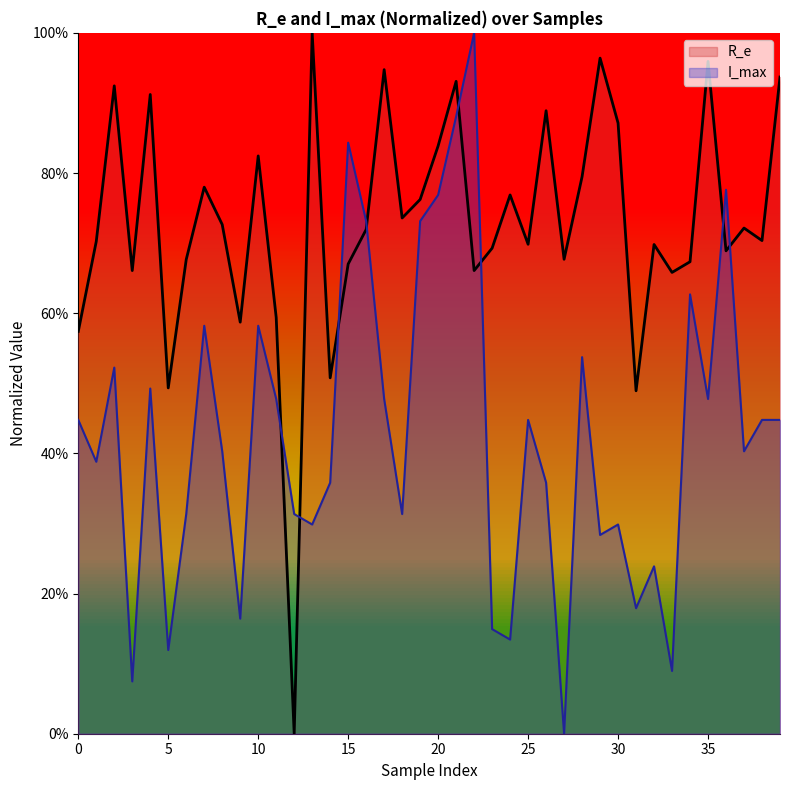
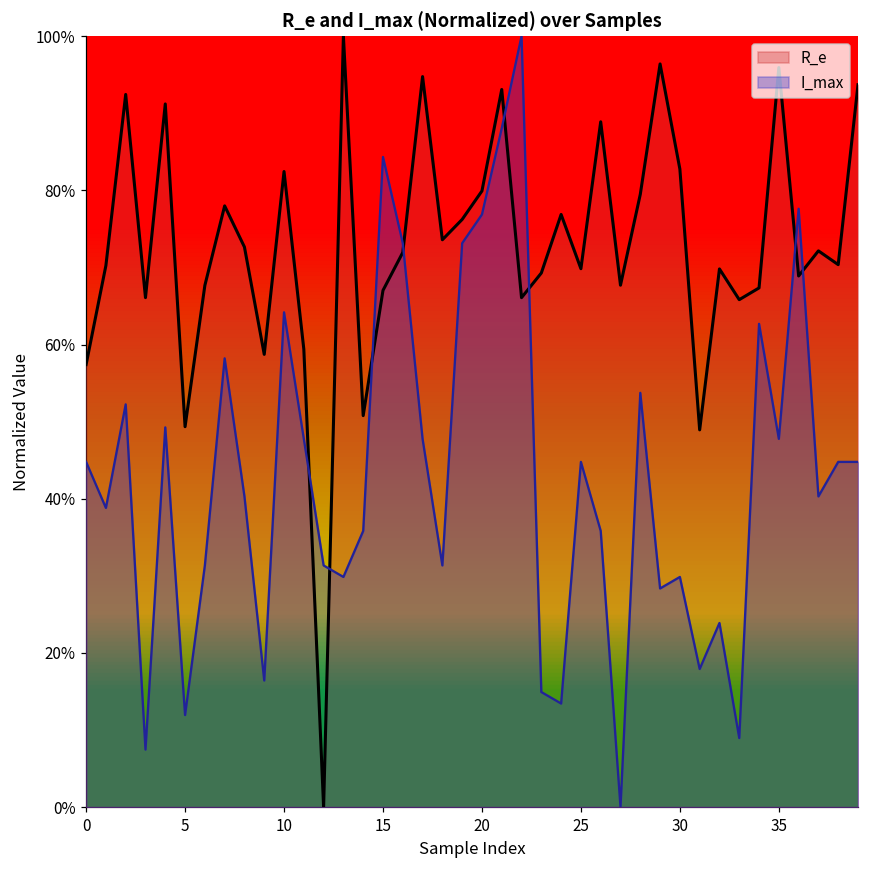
  {
    "R_e": {
      "0": "57%",
      "5": "49%",
      "10": "82%",
      "15": "67%",
-     "20": "84%",
+     "20": "80%",
      "25": "70%",
-     "30": "87%"
+     "30": "83%"
    },
    "I_max": {
      "0": "45%",
      "5": "12%",
-     "10": "58%",
+     "10": "64%",
      "15": "84%",
      "20": "77%",
      "25": "45%",
      "30": "30%",
      "35": "48%"
    }
  }
